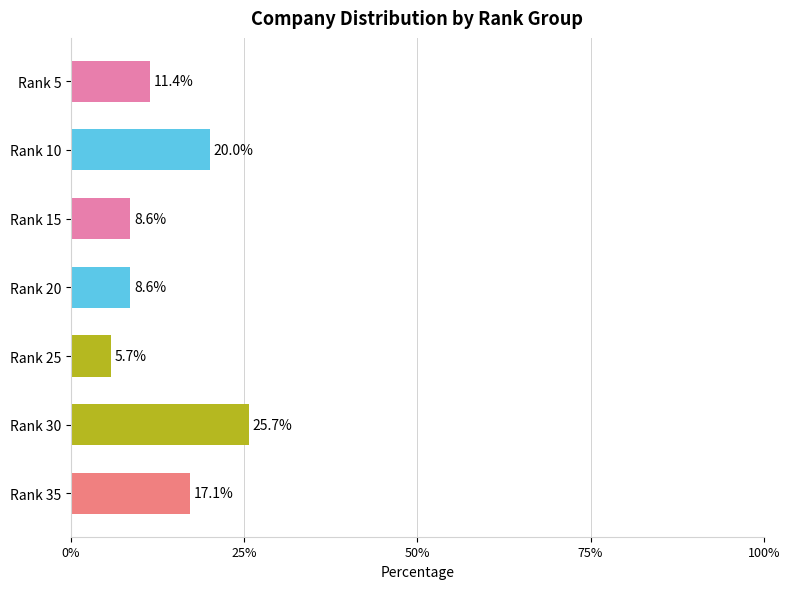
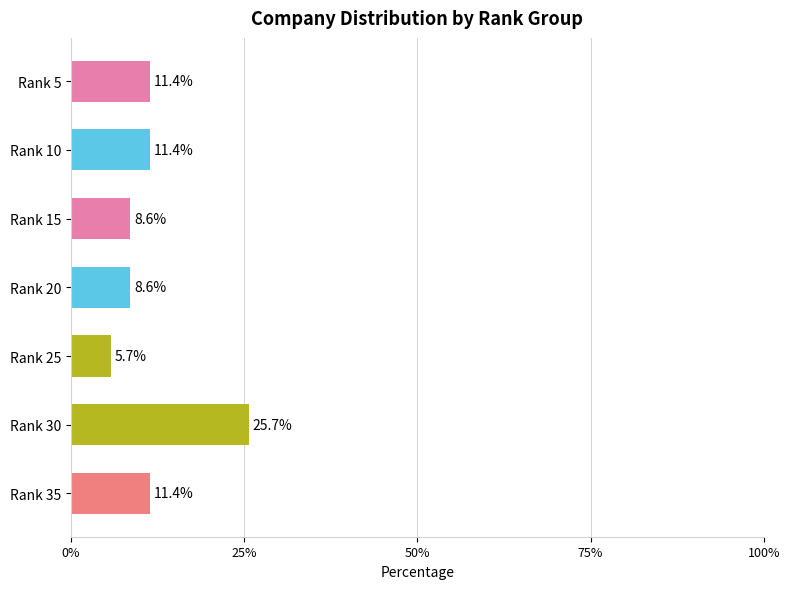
  {
    "Rank 5": "11.4%",
-   "Rank 10": "20.0%",
+   "Rank 10": "11.4%",
    "Rank 15": "8.6%",
    "Rank 20": "8.6%",
    "Rank 25": "5.7%",
    "Rank 30": "25.7%",
-   "Rank 35": "17.1%"
+   "Rank 35": "11.4%"
  }
